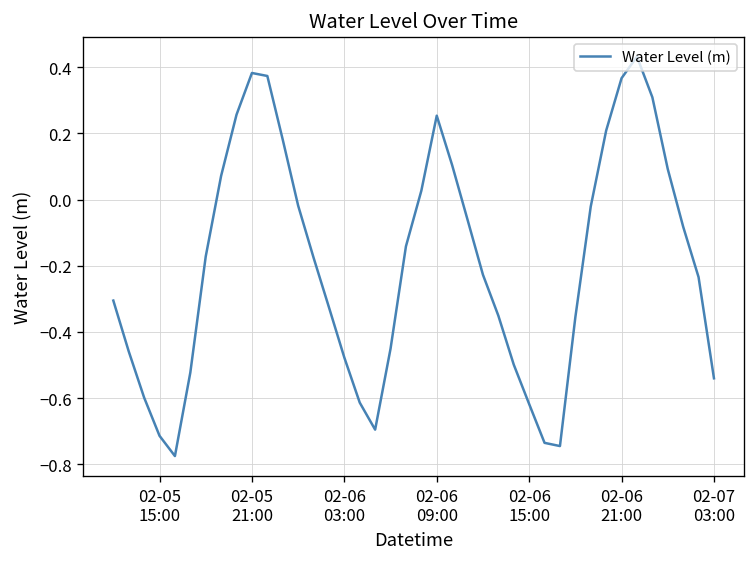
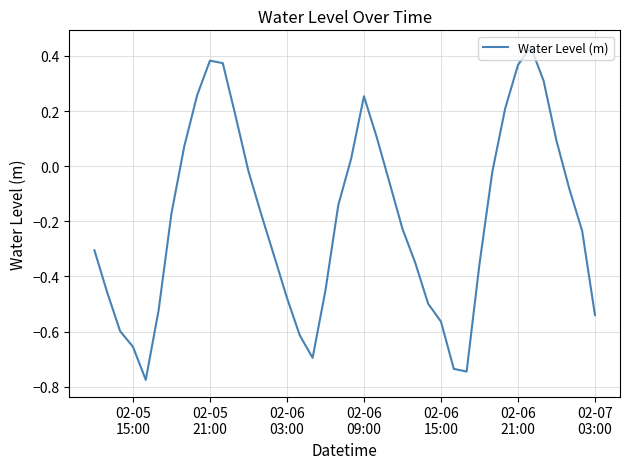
  {
-   "02-05 15:00": -0.71,
+   "02-05 15:00": -0.66,
    "02-05 21:00": 0.38,
    "02-06 03:00": -0.48,
    "02-06 09:00": 0.25,
-   "02-06 15:00": -0.62,
+   "02-06 15:00": -0.56,
    "02-06 21:00": 0.37,
    "02-07 03:00": -0.54
  }
